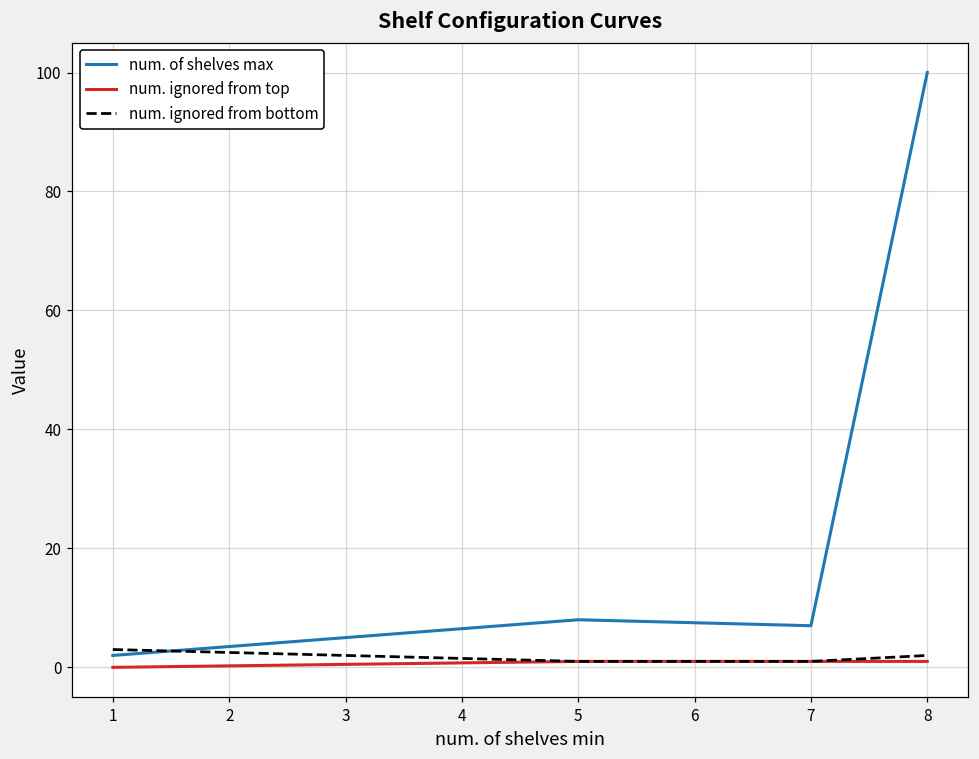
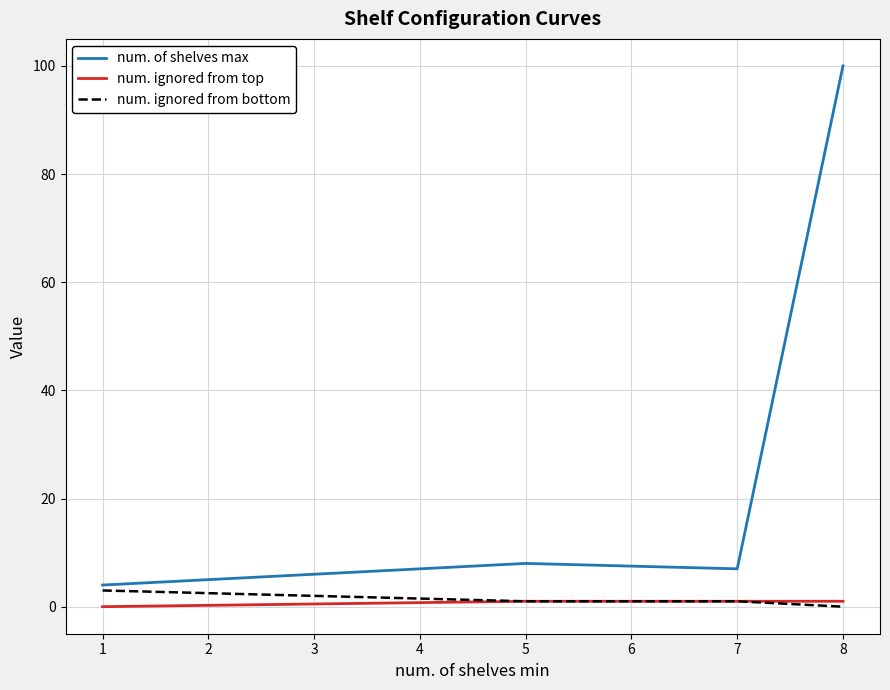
  {
    "num. of shelves max": {
-     "1": 2,
+     "1": 4,
      "5": 8,
      "7": 7,
      "8": 100
    },
    "num. ignored from top": {
      "1": 0,
      "8": 1
    },
    "num. ignored from bottom": {
      "1": 3,
-     "8": 2
+     "8": 0
    }
  }
